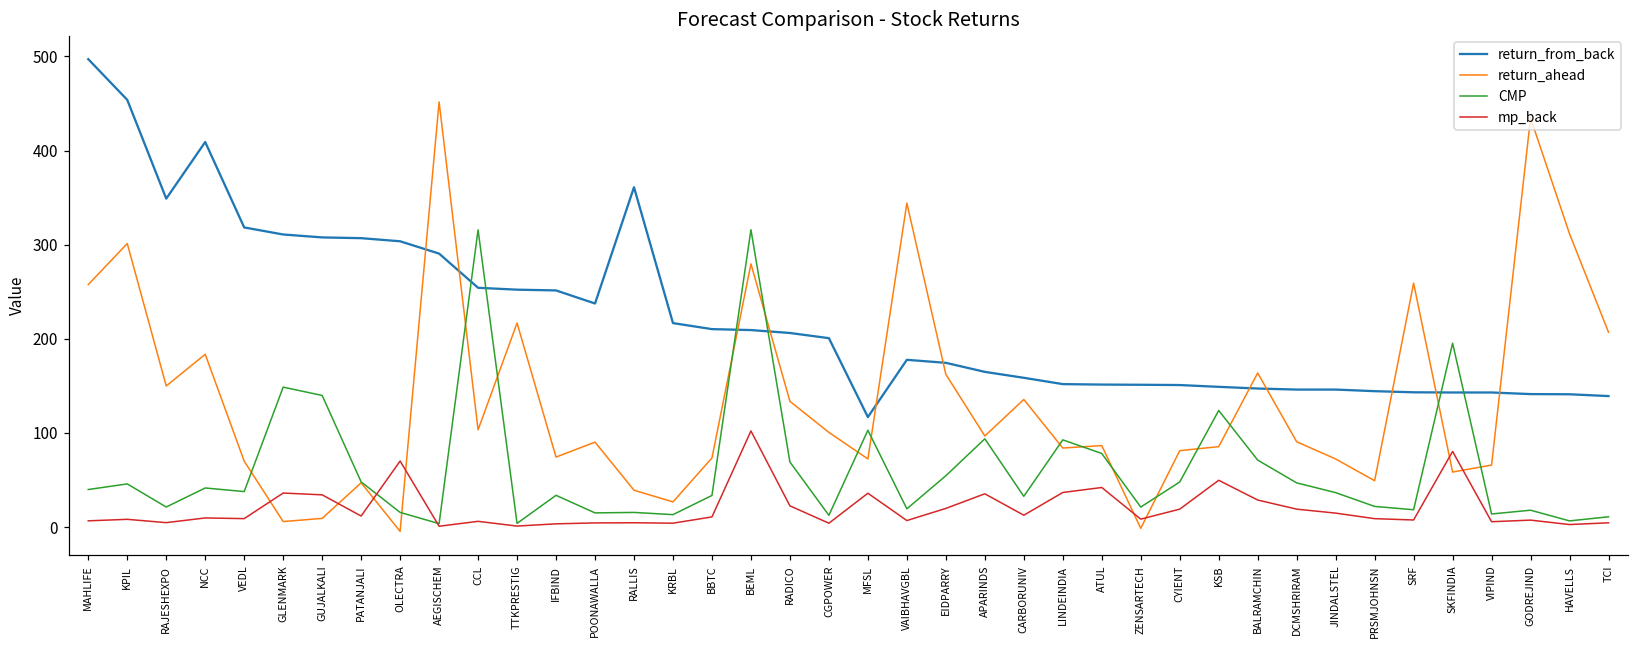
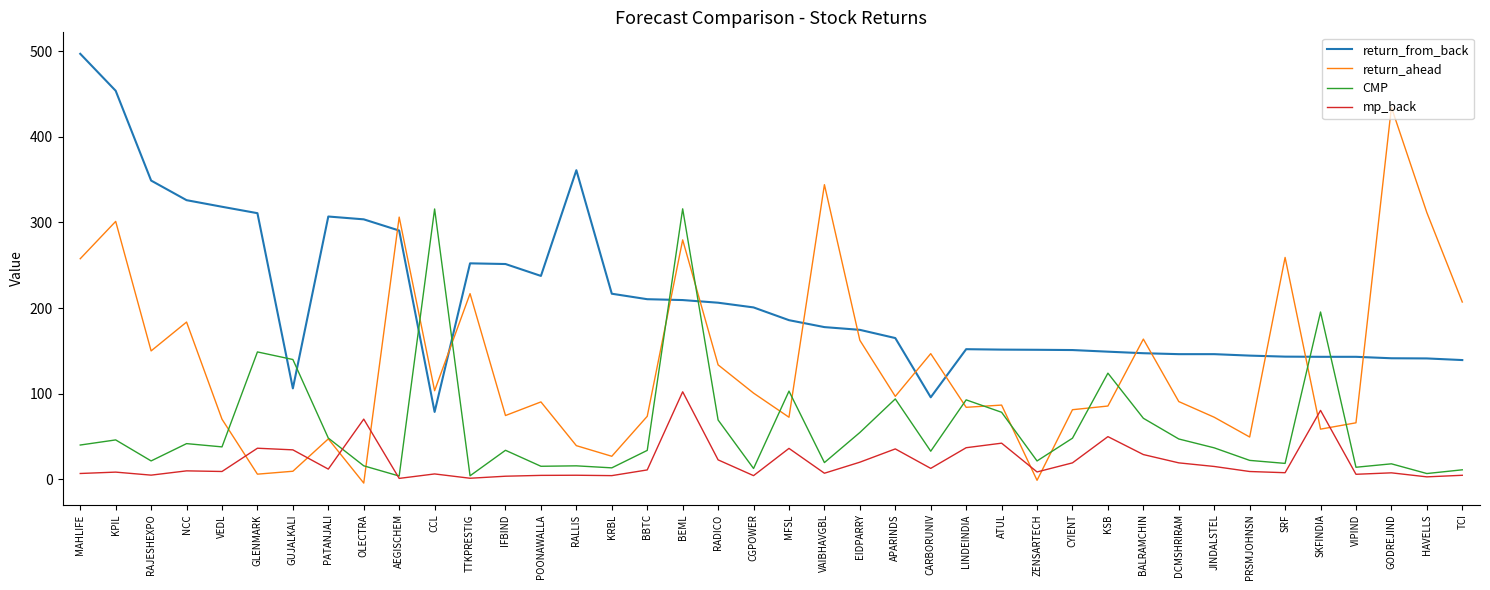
  {
    "return_from_back": {
      "MAHLIFE": 500,
      "KPIL": 450,
      "RAJESHEXPO": 350,
-     "NCC": 410,
+     "NCC": 330,
      "VEDL": 320,
      "GLENMARK": 310,
-     "GUJALKALI": 310,
+     "GUJALKALI": 110,
      "PATANJALI": 310,
      "OLECTRA": 300,
      "AEGISCHEM": 290,
-     "CCL": 250,
+     "CCL": 80,
      "TTKPRESTIG": 250,
      "IFBIND": 250,
      "POONAWALLA": 240,
      "RALLIS": 360,
      "KRBL": 220,
      "BBTC": 210,
      "BEML": 210,
      "RADICO": 210,
      "CGPOWER": 200,
-     "MFSL": 120,
+     "MFSL": 190,
      "VAIBHAVGBL": 180,
      "EIDPARRY": 170,
      "APARINDS": 160,
-     "CARBORUNIV": 160,
+     "CARBORUNIV": 100,
      "LINDEINDIA": 150,
      "ATUL": 150,
      "ZENSARTECH": 150,
      "CYIENT": 150,
      "KSB": 150,
      "BALRAMCHIN": 150,
      "DCMSHRIRAM": 150,
      "JINDALSTEL": 150,
      "PRSMJOHNSN": 140,
      "SRF": 140,
      "SKFINDIA": 140,
      "VIPIND": 140,
      "GODREJIND": 140,
      "HAVELLS": 140,
      "TCI": 140
    },
    "return_ahead": {
      "MAHLIFE": 260,
      "KPIL": 300,
      "RAJESHEXPO": 150,
      "NCC": 180,
      "VEDL": 70,
      "GLENMARK": 10,
      "GUJALKALI": 10,
      "OLECTRA": 0,
-     "AEGISCHEM": 450,
+     "AEGISCHEM": 310,
      "CCL": 100,
      "TTKPRESTIG": 220,
      "IFBIND": 70,
      "POONAWALLA": 90,
      "RALLIS": 40,
      "KRBL": 30,
      "BBTC": 70,
      "BEML": 280,
      "RADICO": 130,
      "CGPOWER": 100,
      "MFSL": 70,
      "VAIBHAVGBL": 340,
      "EIDPARRY": 160,
-     "CARBORUNIV": 140,
+     "CARBORUNIV": 150,
      "LINDEINDIA": 80,
      "ATUL": 90,
      "ZENSARTECH": 0,
      "CYIENT": 80,
      "KSB": 90,
      "BALRAMCHIN": 160,
      "DCMSHRIRAM": 90,
      "JINDALSTEL": 70,
      "PRSMJOHNSN": 50,
      "SRF": 260,
      "SKFINDIA": 60,
      "VIPIND": 70,
      "HAVELLS": 310,
      "TCI": 210
    },
    "CMP": {
      "MAHLIFE": 40,
      "KPIL": 50,
      "RAJESHEXPO": 20,
      "NCC": 40,
      "VEDL": 40,
      "GLENMARK": 150,
      "GUJALKALI": 140,
      "OLECTRA": 20,
      "CCL": 320,
      "IFBIND": 30,
      "POONAWALLA": 20,
      "RALLIS": 20,
      "KRBL": 10,
      "BBTC": 30,
      "BEML": 320,
      "RADICO": 70,
      "CGPOWER": 10,
      "MFSL": 100,
      "VAIBHAVGBL": 20,
      "EIDPARRY": 50,
      "CARBORUNIV": 30,
      "LINDEINDIA": 90,
      "ATUL": 80,
      "ZENSARTECH": 20,
      "CYIENT": 50,
      "KSB": 120,
      "BALRAMCHIN": 70,
      "DCMSHRIRAM": 50,
      "JINDALSTEL": 40,
      "PRSMJOHNSN": 20,
      "SRF": 20,
      "SKFINDIA": 200,
      "VIPIND": 10,
      "GODREJIND": 20,
      "HAVELLS": 10,
      "TCI": 10
    },
    "mp_back": {
      "MAHLIFE": 10,
      "KPIL": 10,
      "RAJESHEXPO": 0,
      "NCC": 10,
      "VEDL": 10,
      "GLENMARK": 40,
      "GUJALKALI": 30,
      "PATANJALI": 10,
      "OLECTRA": 70,
      "CCL": 10,
      "IFBIND": 0,
      "POONAWALLA": 0,
      "RALLIS": 0,
      "KRBL": 0,
      "BBTC": 10,
      "BEML": 100,
      "RADICO": 20,
      "CGPOWER": 0,
      "MFSL": 40,
      "VAIBHAVGBL": 10,
      "EIDPARRY": 20,
      "APARINDS": 40,
      "CARBORUNIV": 10,
      "LINDEINDIA": 40,
      "ATUL": 40,
      "ZENSARTECH": 10,
      "CYIENT": 20,
      "KSB": 50,
      "BALRAMCHIN": 30,
      "DCMSHRIRAM": 20,
      "JINDALSTEL": 10,
      "PRSMJOHNSN": 10,
      "SRF": 10,
      "SKFINDIA": 80,
      "VIPIND": 10,
      "GODREJIND": 10,
      "HAVELLS": 0,
      "TCI": 0
    }
  }
